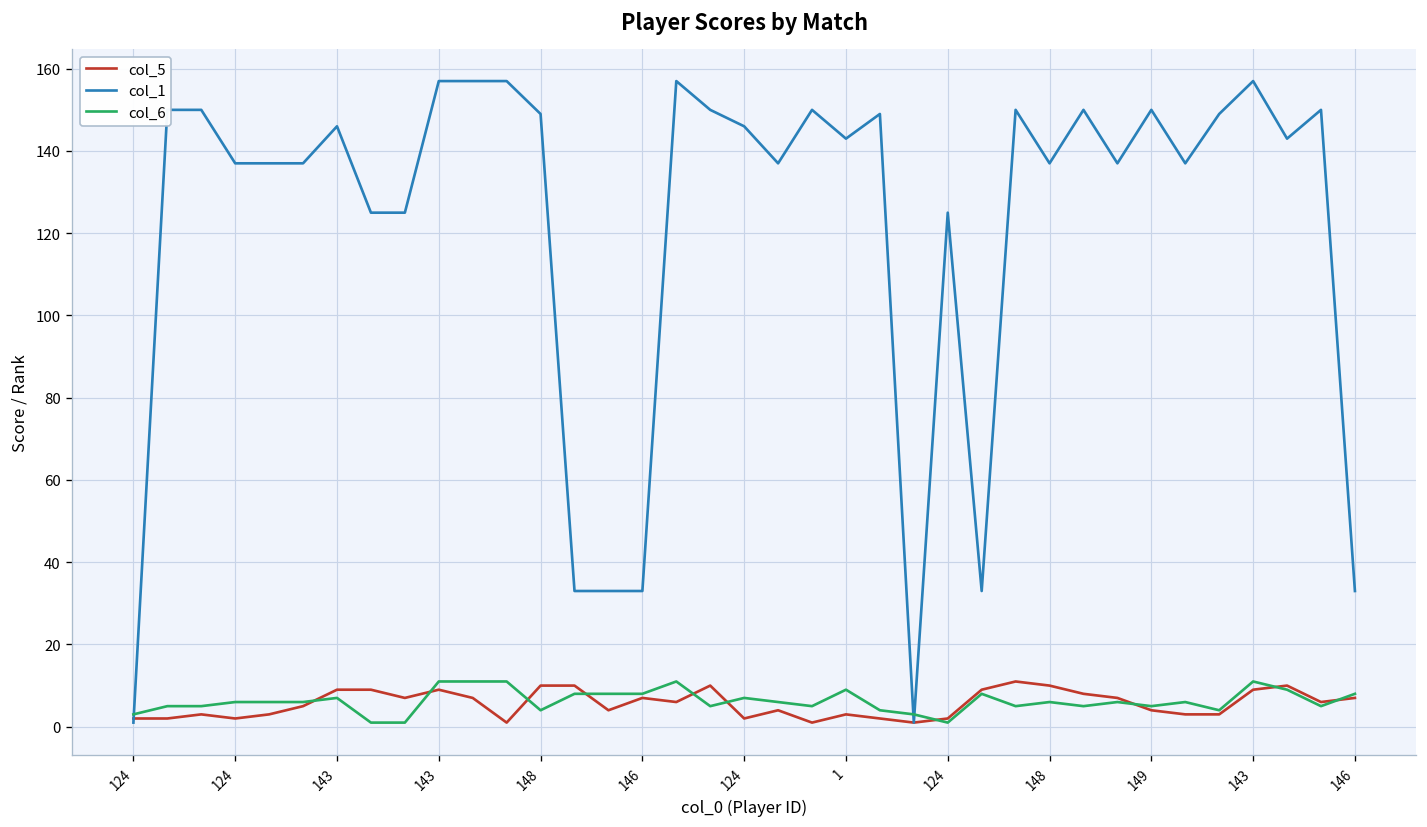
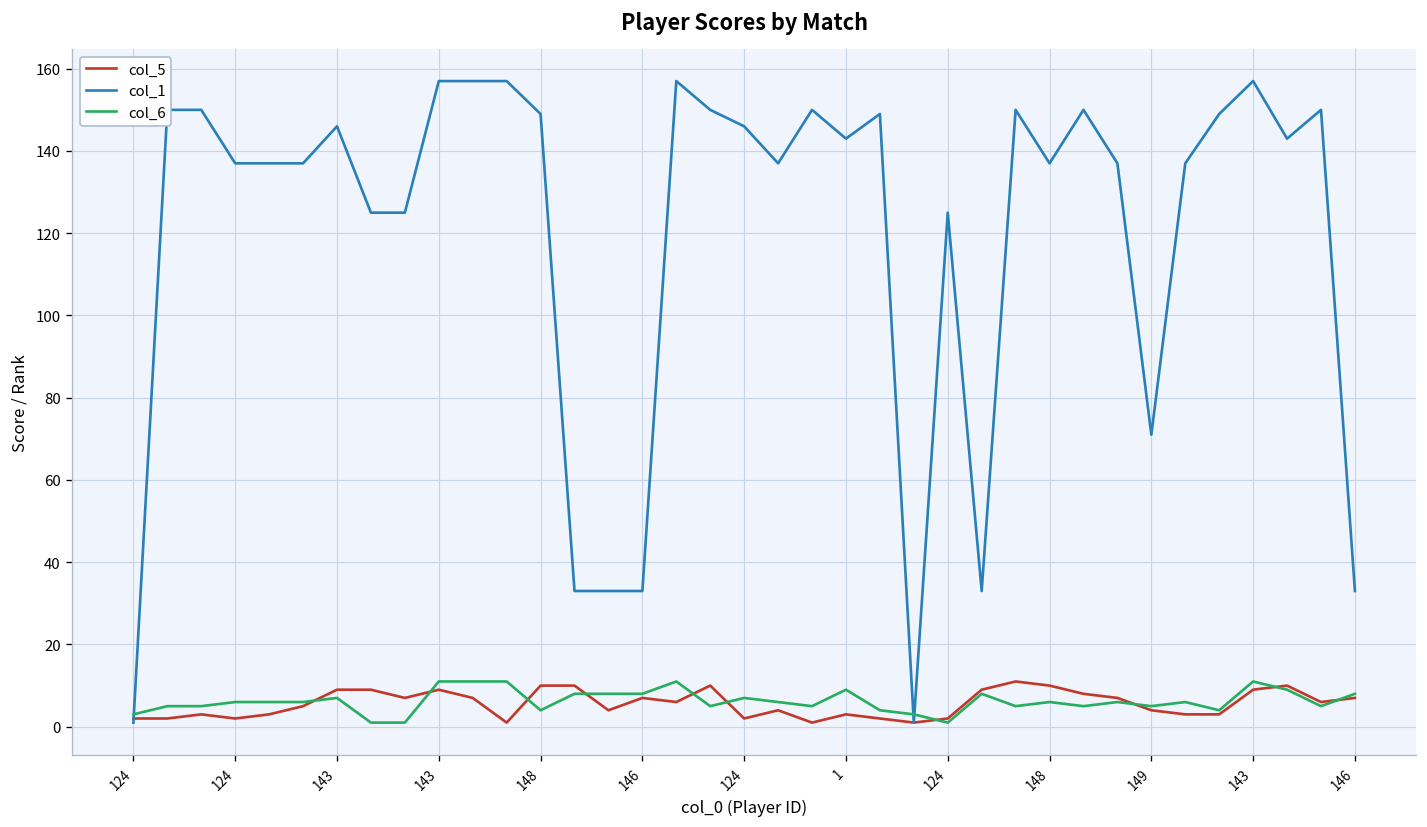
  {
    "col_5": {
      "149": 4
    },
    "col_1": {
-     "149": 150
+     "149": 71
    },
    "col_6": {
      "149": 5
    }
  }
